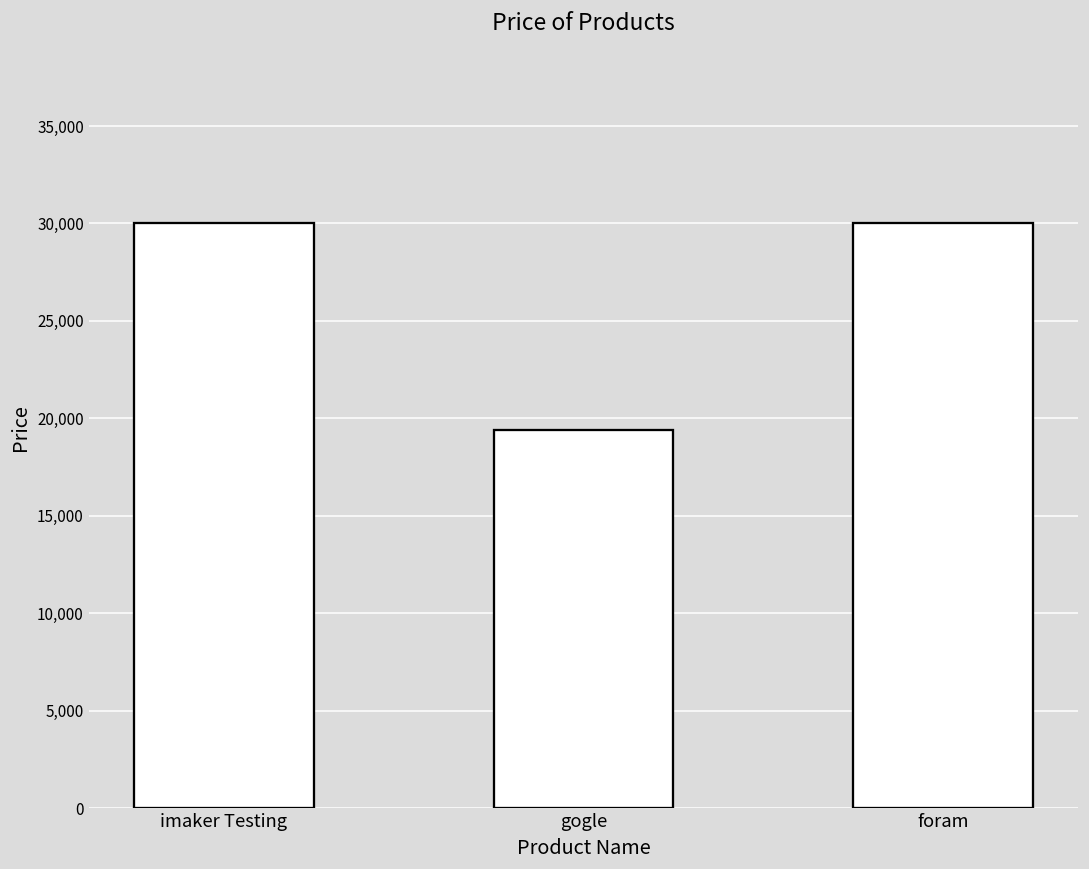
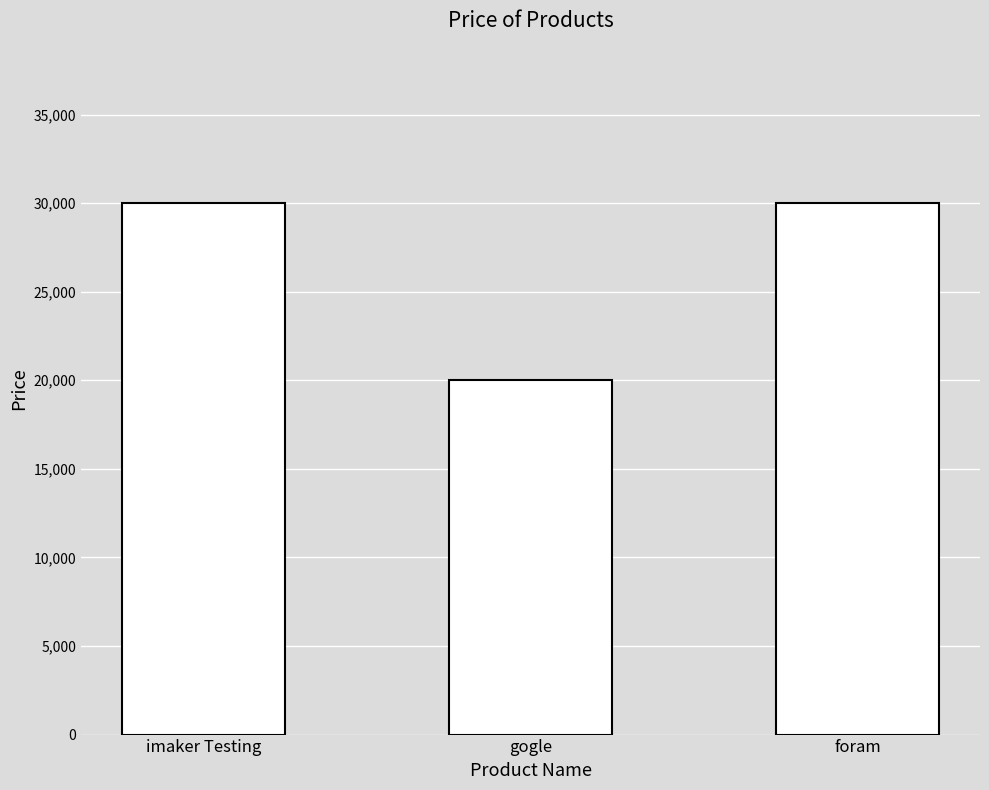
  {
    "imaker Testing": "30,000",
-   "gogle": "19,400",
+   "gogle": "20,000",
    "foram": "30,000"
  }
